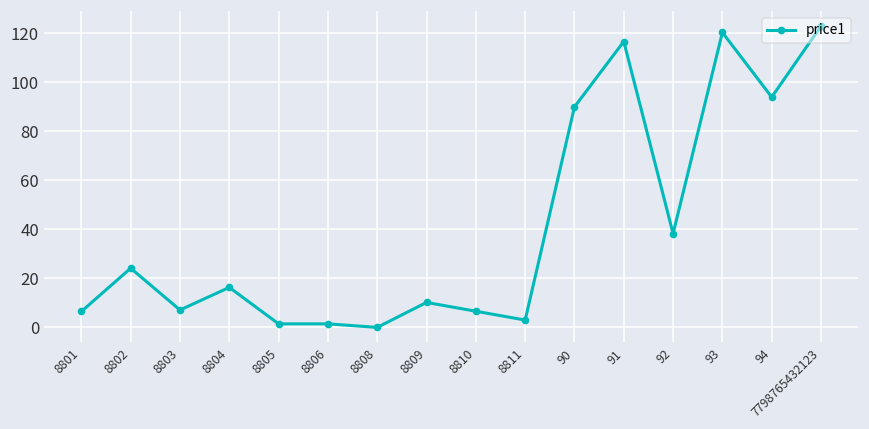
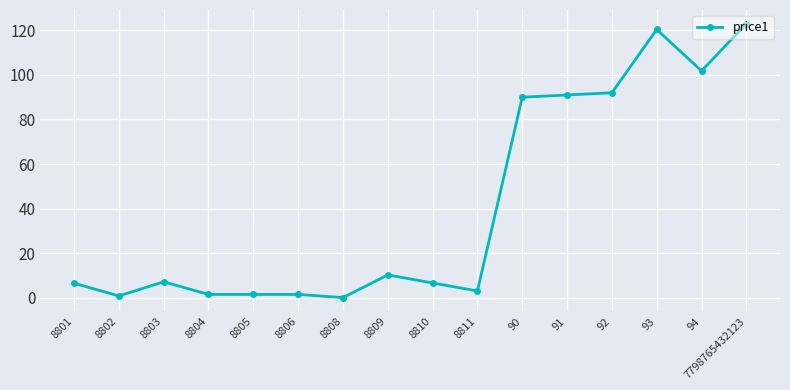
  {
    "8801": 7,
-   "8802": 24,
+   "8802": 1,
    "8803": 7,
-   "8804": 16,
+   "8804": 1,
    "8805": 1,
    "8806": 1,
    "8808": 0,
    "8809": 10,
    "8810": 7,
    "8811": 3,
    "90": 90,
-   "91": 117,
-   "92": 38,
+   "91": 91,
+   "92": 92,
    "93": 120,
-   "94": 94
+   "94": 102
  }
